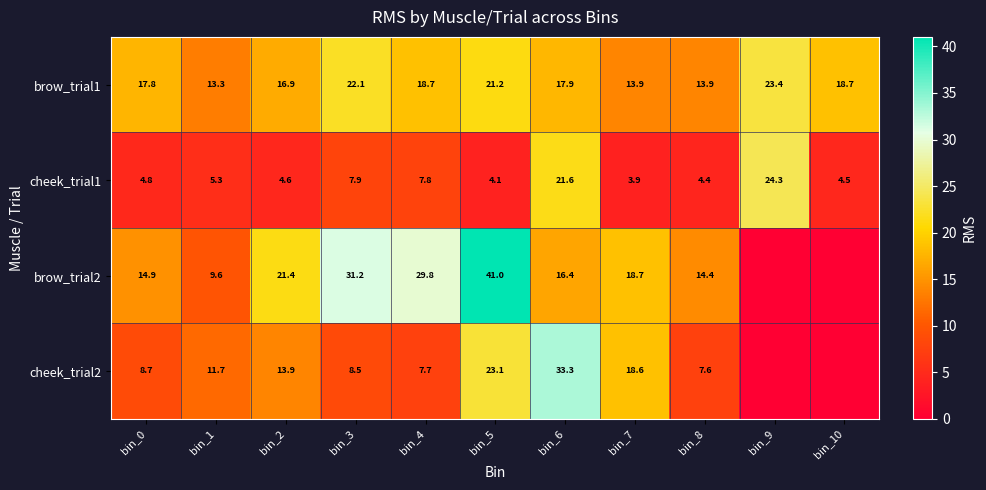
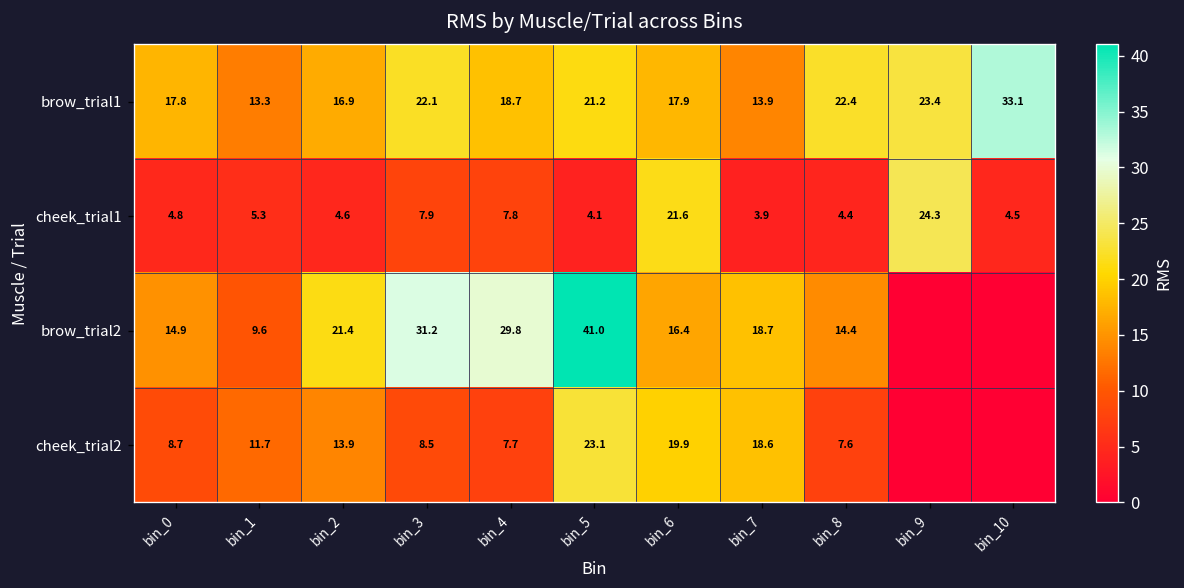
  {
    "brow_trial1": {
      "bin_0": 17.8,
      "bin_1": 13.3,
      "bin_2": 16.9,
      "bin_3": 22.1,
      "bin_4": 18.7,
      "bin_5": 21.2,
      "bin_6": 17.9,
      "bin_7": 13.9,
-     "bin_8": 13.9,
+     "bin_8": 22.4,
      "bin_9": 23.4,
-     "bin_10": 18.7
+     "bin_10": 33.1
    },
    "cheek_trial1": {
      "bin_0": 4.8,
      "bin_1": 5.3,
      "bin_2": 4.6,
      "bin_3": 7.9,
      "bin_4": 7.8,
      "bin_5": 4.1,
      "bin_6": 21.6,
      "bin_7": 3.9,
      "bin_8": 4.4,
      "bin_9": 24.3,
      "bin_10": 4.5
    },
    "brow_trial2": {
      "bin_0": 14.9,
      "bin_1": 9.6,
      "bin_2": 21.4,
      "bin_3": 31.2,
      "bin_4": 29.8,
      "bin_5": 41.0,
      "bin_6": 16.4,
      "bin_7": 18.7,
      "bin_8": 14.4
    },
    "cheek_trial2": {
      "bin_0": 8.7,
      "bin_1": 11.7,
      "bin_2": 13.9,
      "bin_3": 8.5,
      "bin_4": 7.7,
      "bin_5": 23.1,
-     "bin_6": 33.3,
+     "bin_6": 19.9,
      "bin_7": 18.6,
      "bin_8": 7.6
    }
  }
